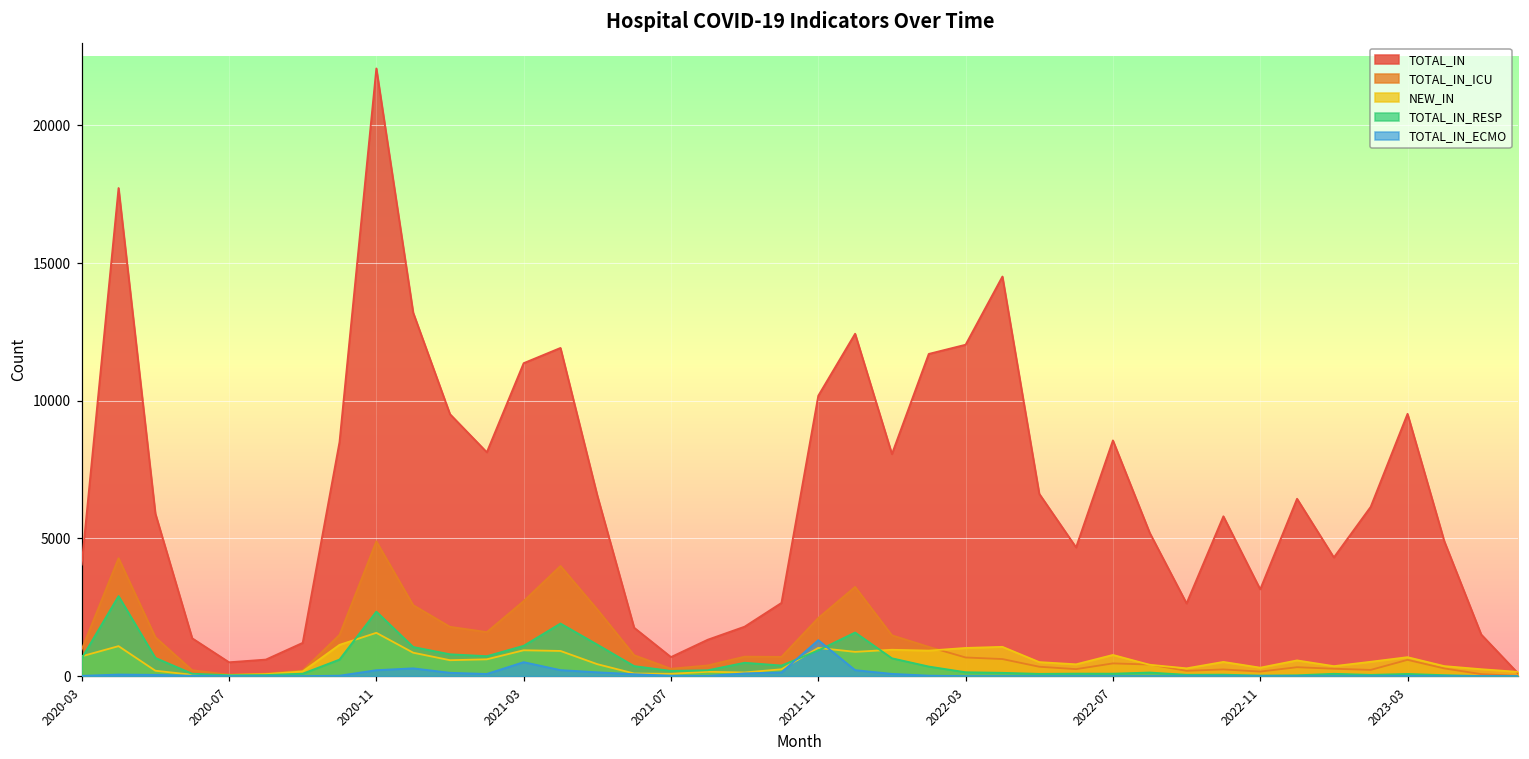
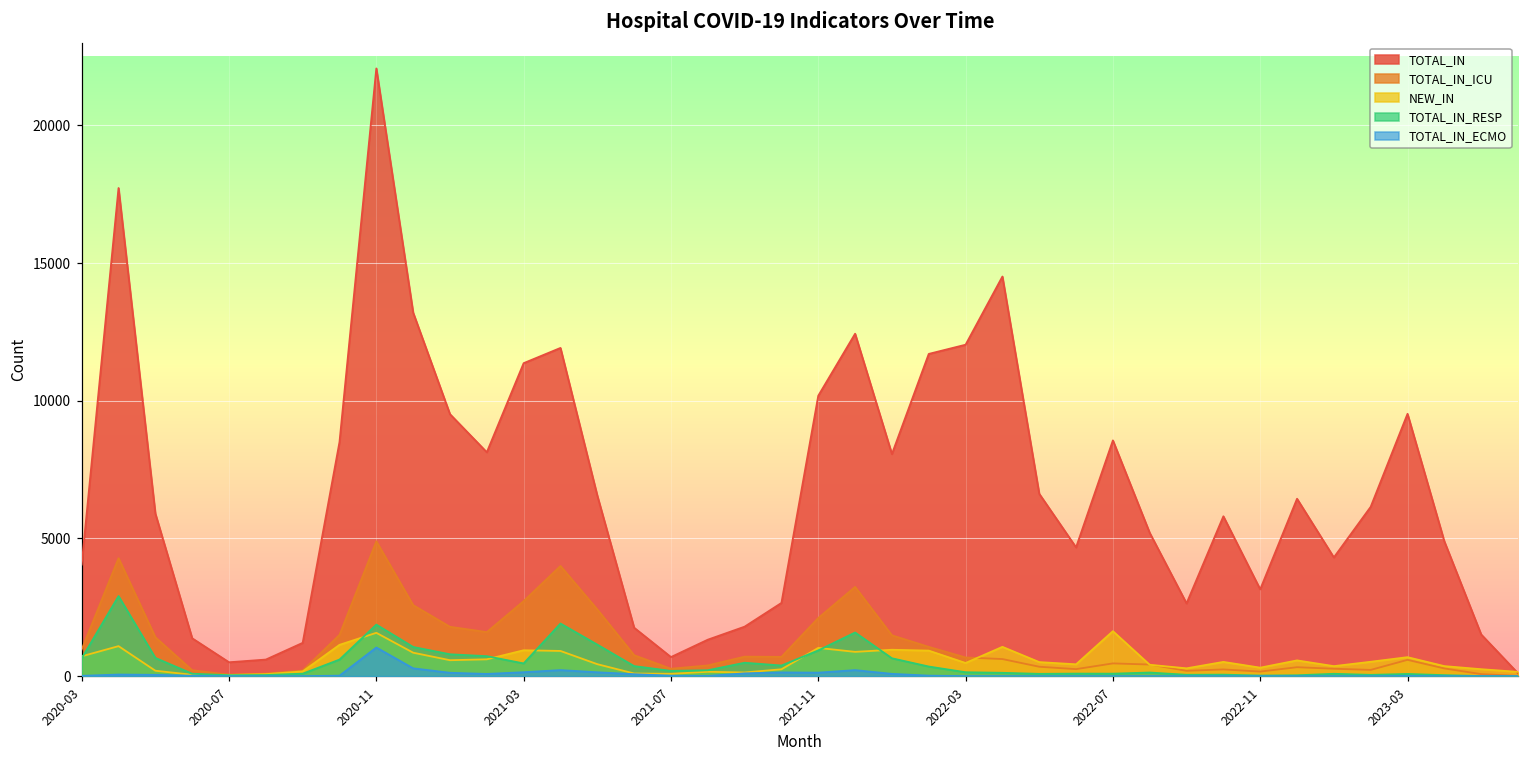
  {
    "NEW_IN": {
      "2020-11": 1600,
      "2021-03": 900,
-     "2022-03": 1000,
-     "2022-07": 800,
+     "2022-03": 500,
+     "2022-07": 1600,
      "2022-11": 300
    },
    "TOTAL_IN_RESP": {
-     "2020-11": 2300,
-     "2021-03": 1100,
+     "2020-11": 1900,
+     "2021-03": 500,
      "2022-03": 100
    },
    "TOTAL_IN_ECMO": {
      "2020-03": 0,
-     "2020-11": 200,
-     "2021-03": 500,
-     "2021-11": 1300,
+     "2020-11": 1000,
+     "2021-03": 100,
+     "2021-11": 100,
      "2022-03": 0
    }
  }
